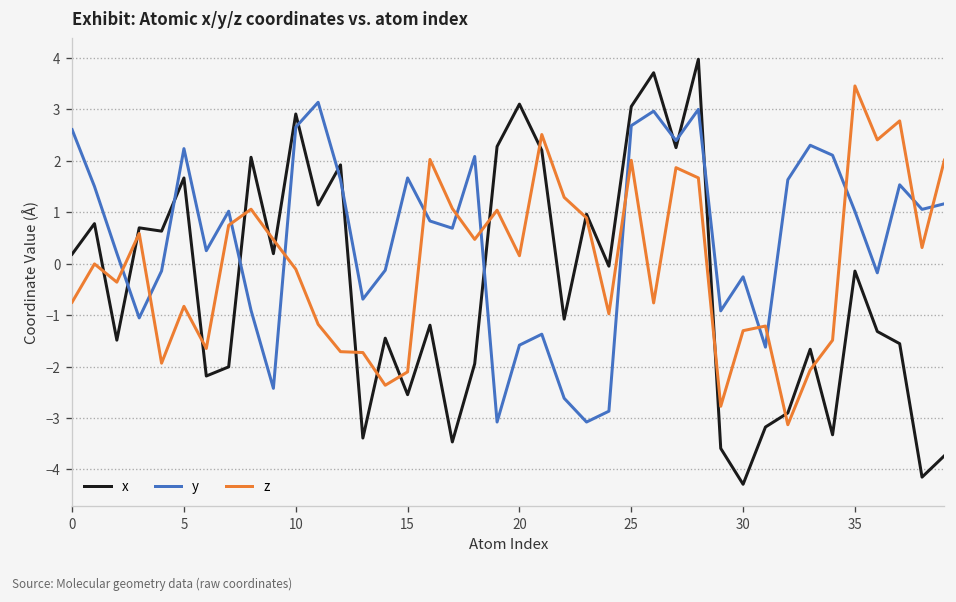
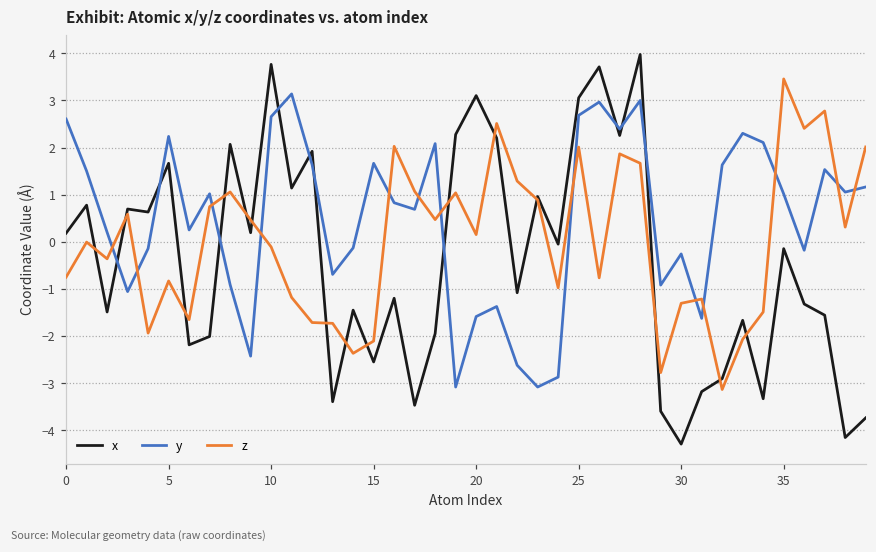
  {
    "x": {
      "0": 0.2,
      "5": 1.7,
-     "10": 2.9,
+     "10": 3.8,
      "15": -2.5,
      "20": 3.1,
      "25": 3.1,
      "30": -4.3,
      "35": -0.1
    },
    "y": {
      "0": 2.6,
      "5": 2.2,
      "10": 2.7,
      "15": 1.7,
      "20": -1.6,
      "25": 2.7,
      "30": -0.3,
      "35": 1.0
    },
    "z": {
      "0": -0.7,
      "5": -0.8,
      "10": -0.1,
      "15": -2.1,
      "20": 0.2,
      "25": 2.0,
      "30": -1.3,
      "35": 3.5
    }
  }
